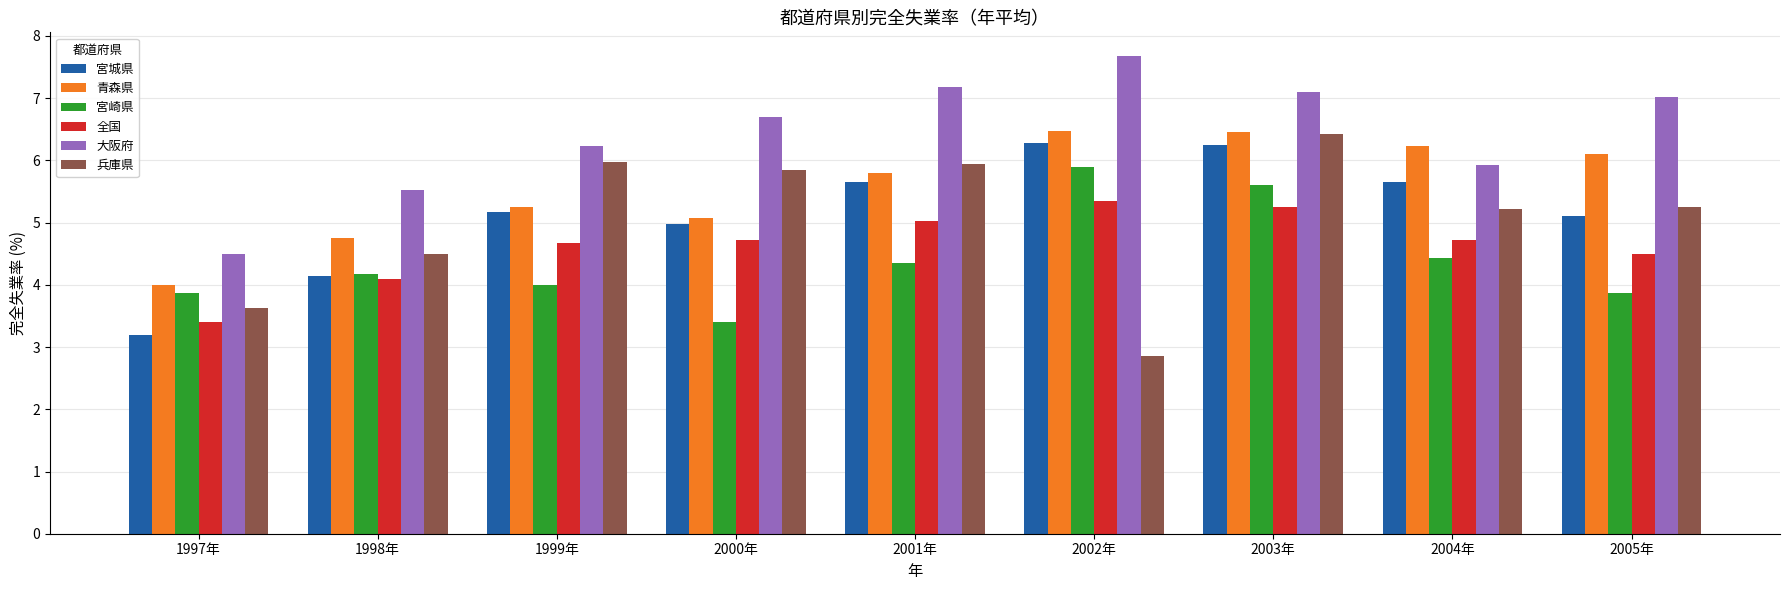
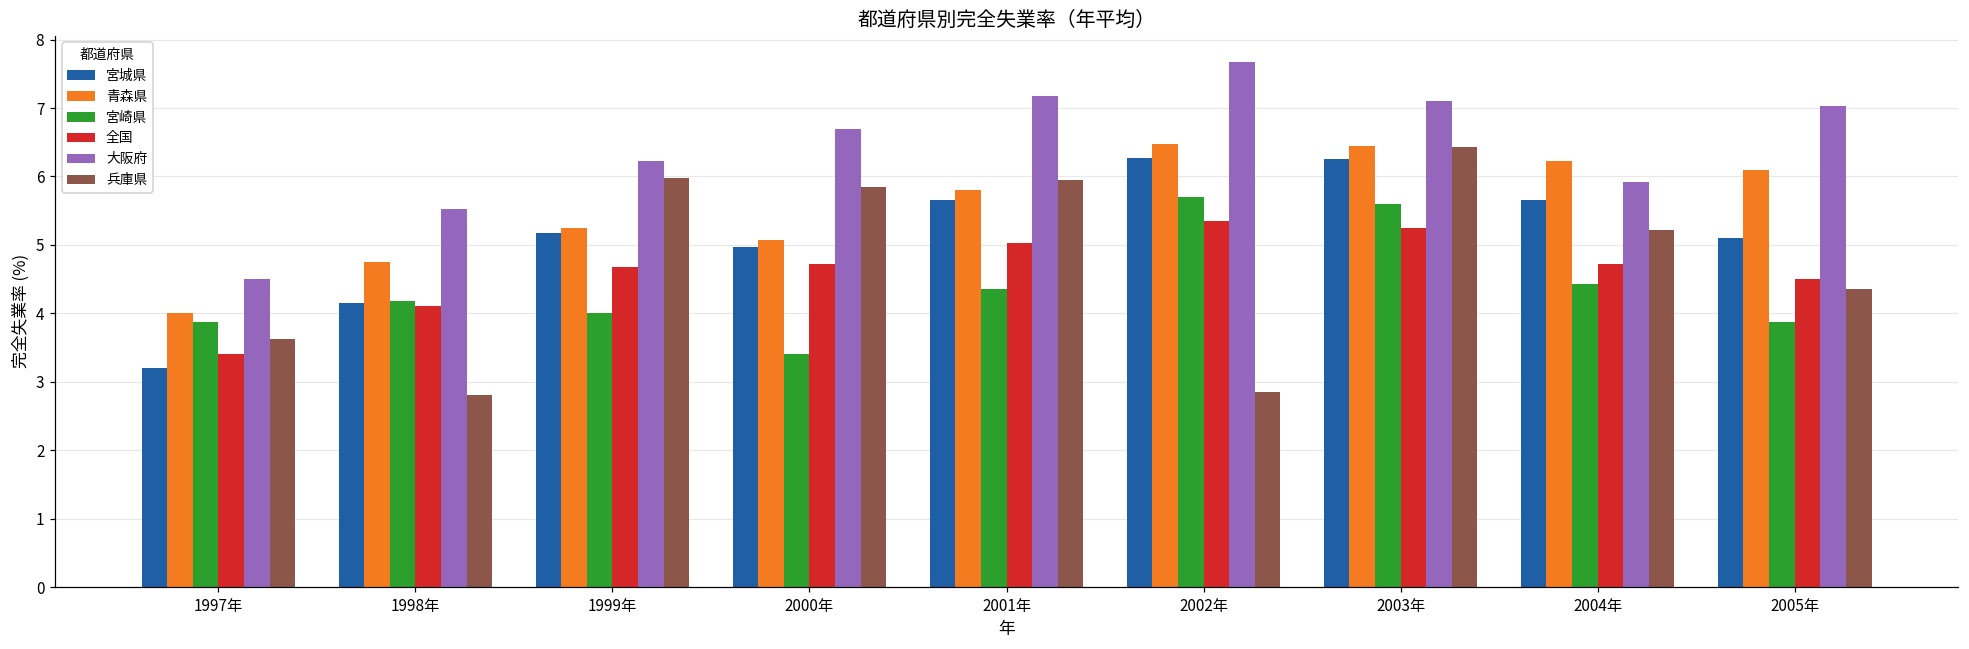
  {
    "宮城県": {
      "1997年": 3.2,
      "1998年": 4.2,
      "1999年": 5.2,
      "2000年": 5.0,
      "2001年": 5.7,
      "2002年": 6.3,
      "2003年": 6.3,
      "2004年": 5.7,
      "2005年": 5.1
    },
    "青森県": {
      "1997年": 4.0,
      "1998年": 4.8,
      "1999年": 5.3,
      "2000年": 5.1,
      "2001年": 5.8,
      "2002年": 6.5,
      "2003年": 6.5,
      "2004年": 6.2,
      "2005年": 6.1
    },
    "宮崎県": {
      "1997年": 3.9,
      "1998年": 4.2,
      "1999年": 4.0,
      "2000年": 3.4,
      "2001年": 4.4,
-     "2002年": 5.9,
+     "2002年": 5.7,
      "2003年": 5.6,
      "2004年": 4.4,
      "2005年": 3.9
    },
    "全国": {
      "1997年": 3.4,
      "1998年": 4.1,
      "1999年": 4.7,
      "2000年": 4.7,
      "2001年": 5.0,
      "2002年": 5.4,
      "2003年": 5.3,
      "2004年": 4.7,
      "2005年": 4.5
    },
    "大阪府": {
      "1997年": 4.5,
      "1998年": 5.5,
      "1999年": 6.2,
      "2000年": 6.7,
      "2001年": 7.2,
      "2002年": 7.7,
      "2003年": 7.1,
      "2004年": 5.9,
      "2005年": 7.0
    },
    "兵庫県": {
      "1997年": 3.6,
-     "1998年": 4.5,
+     "1998年": 2.8,
      "1999年": 6.0,
      "2000年": 5.9,
      "2001年": 6.0,
      "2002年": 2.9,
      "2003年": 6.4,
      "2004年": 5.2,
-     "2005年": 5.3
+     "2005年": 4.4
    }
  }
